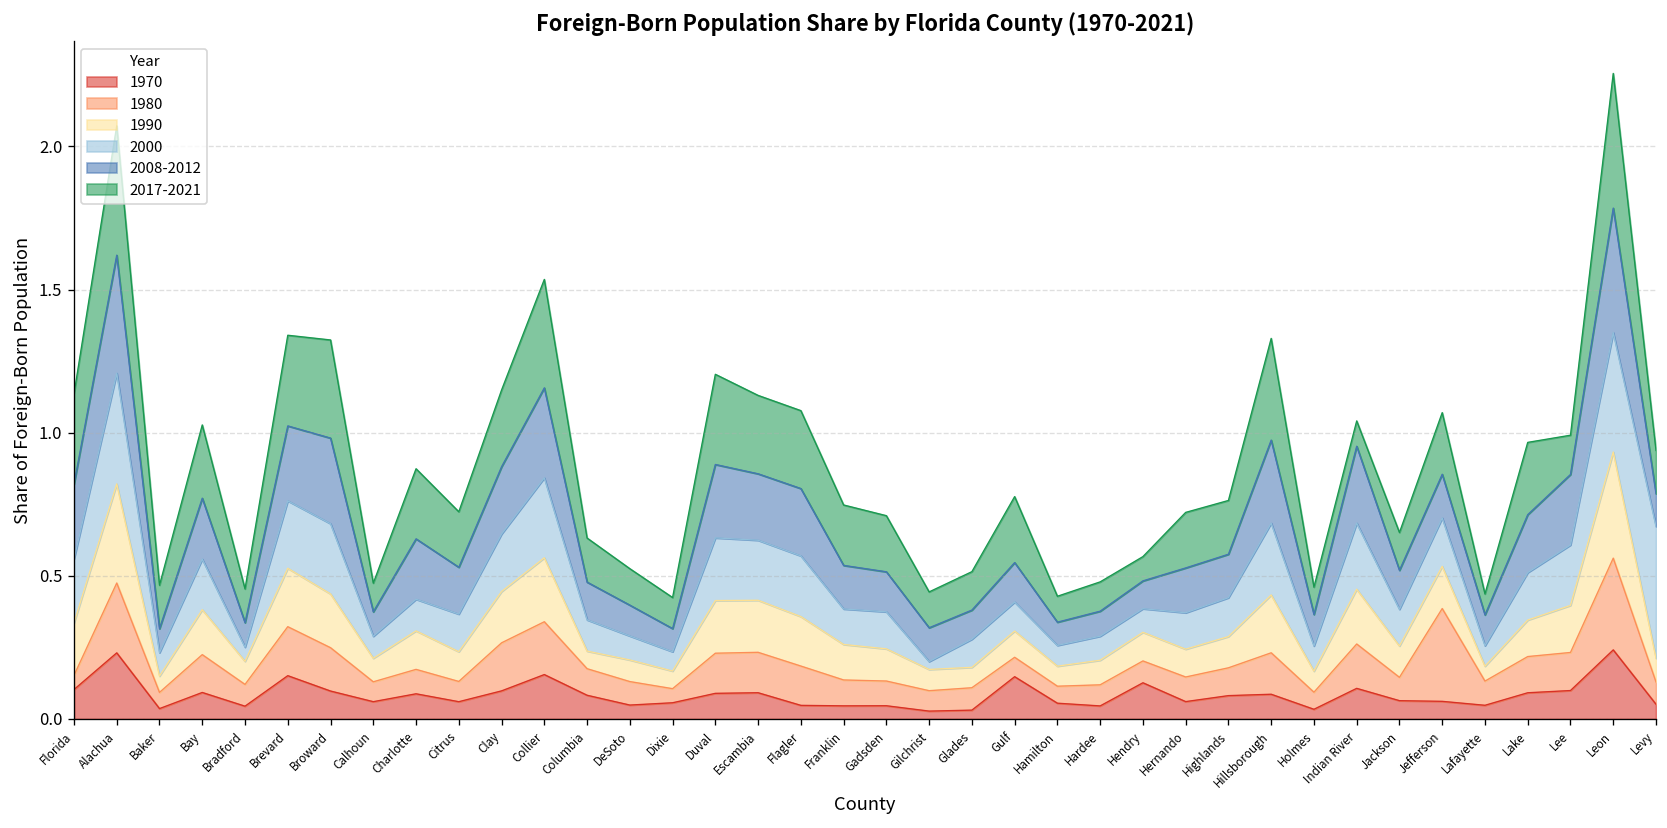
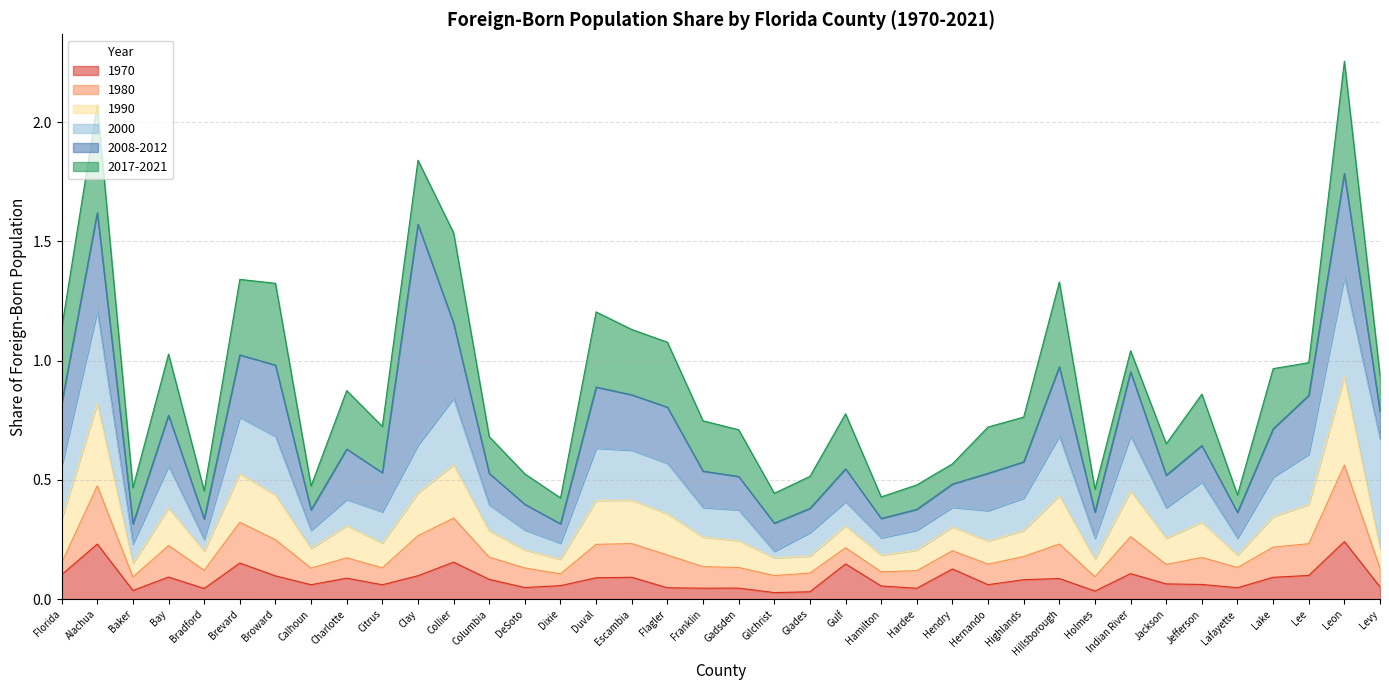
  {
    "1980": {
      "Florida": 0.05,
      "Alachua": 0.24,
      "Baker": 0.06,
      "Bay": 0.13,
      "Bradford": 0.08,
      "Brevard": 0.17,
      "Broward": 0.15,
      "Calhoun": 0.07,
      "Charlotte": 0.09,
      "Citrus": 0.07,
      "Clay": 0.17,
      "Collier": 0.18,
      "Columbia": 0.09,
      "DeSoto": 0.08,
      "Dixie": 0.05,
      "Duval": 0.14,
      "Escambia": 0.14,
      "Flagler": 0.14,
      "Franklin": 0.09,
      "Gadsden": 0.09,
      "Gilchrist": 0.07,
      "Glades": 0.08,
      "Gulf": 0.07,
      "Hamilton": 0.06,
      "Hardee": 0.07,
      "Hendry": 0.08,
      "Hernando": 0.09,
      "Highlands": 0.10,
      "Hillsborough": 0.14,
      "Holmes": 0.06,
      "Indian River": 0.15,
      "Jackson": 0.08,
-     "Jefferson": 0.32,
+     "Jefferson": 0.11,
      "Lafayette": 0.08,
      "Lake": 0.13,
      "Lee": 0.13,
      "Leon": 0.32,
      "Levy": 0.08
    },
    "1990": {
      "Florida": 0.18,
      "Alachua": 0.35,
      "Baker": 0.06,
      "Bay": 0.16,
      "Bradford": 0.08,
      "Brevard": 0.20,
      "Broward": 0.19,
      "Calhoun": 0.08,
      "Charlotte": 0.13,
      "Citrus": 0.10,
      "Clay": 0.18,
      "Collier": 0.22,
-     "Columbia": 0.06,
+     "Columbia": 0.11,
      "DeSoto": 0.08,
      "Dixie": 0.06,
      "Duval": 0.18,
      "Escambia": 0.18,
      "Flagler": 0.17,
      "Franklin": 0.12,
      "Gadsden": 0.11,
      "Gilchrist": 0.07,
      "Glades": 0.07,
      "Gulf": 0.09,
      "Hamilton": 0.07,
      "Hardee": 0.09,
      "Hendry": 0.10,
      "Hernando": 0.10,
      "Highlands": 0.11,
      "Hillsborough": 0.20,
      "Holmes": 0.07,
      "Indian River": 0.19,
      "Jackson": 0.11,
      "Jefferson": 0.15,
      "Lafayette": 0.05,
      "Lake": 0.13,
      "Lee": 0.16,
      "Leon": 0.37,
      "Levy": 0.08
    },
    "2008-2012": {
      "Florida": 0.26,
      "Alachua": 0.41,
      "Baker": 0.08,
      "Bay": 0.21,
      "Bradford": 0.09,
      "Brevard": 0.26,
      "Broward": 0.30,
      "Calhoun": 0.09,
      "Charlotte": 0.21,
      "Citrus": 0.16,
-     "Clay": 0.23,
+     "Clay": 0.93,
      "Collier": 0.31,
      "Columbia": 0.13,
      "DeSoto": 0.11,
      "Dixie": 0.08,
      "Duval": 0.26,
      "Escambia": 0.23,
      "Flagler": 0.24,
      "Franklin": 0.15,
      "Gadsden": 0.14,
      "Gilchrist": 0.12,
      "Glades": 0.10,
      "Gulf": 0.14,
      "Hamilton": 0.08,
      "Hardee": 0.09,
      "Hendry": 0.10,
      "Hernando": 0.16,
      "Highlands": 0.15,
      "Hillsborough": 0.29,
      "Holmes": 0.11,
      "Indian River": 0.27,
      "Jackson": 0.14,
      "Jefferson": 0.15,
      "Lafayette": 0.11,
      "Lake": 0.20,
      "Lee": 0.25,
      "Leon": 0.43,
      "Levy": 0.11
    }
  }
